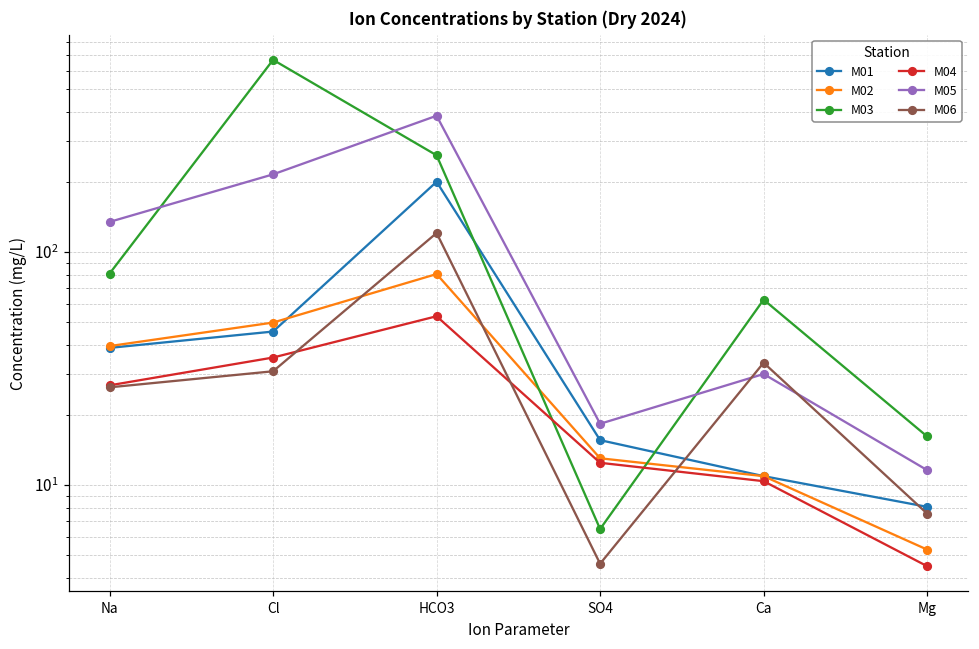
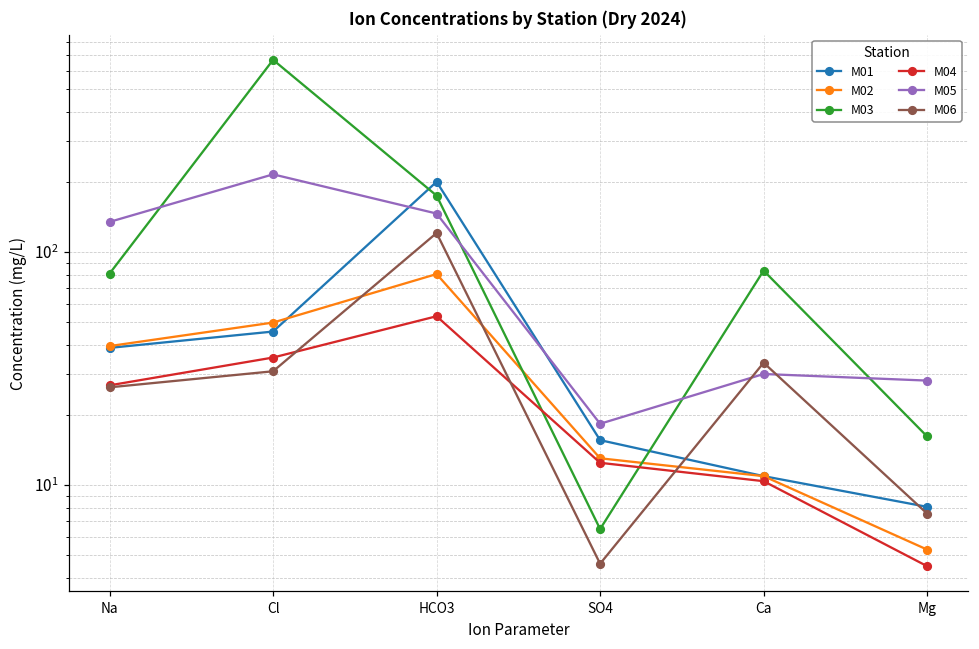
  {
    "M01": {
      "Cl": 46,
      "HCO3": 200,
      "SO4": 16,
      "Mg": 8
    },
    "M02": {
      "Cl": 50,
      "HCO3": 81,
      "SO4": 13,
      "Mg": 5.3
    },
    "M03": {
      "Na": 81,
      "Cl": 670,
-     "HCO3": 260,
+     "HCO3": 170,
      "SO4": 6.5,
-     "Ca": 63,
+     "Ca": 83,
      "Mg": 16
    },
    "M04": {
      "Cl": 35,
      "HCO3": 53,
      "SO4": 12,
      "Ca": 10,
      "Mg": 4.5
    },
    "M05": {
      "Na": 130,
      "Cl": 220,
-     "HCO3": 380,
+     "HCO3": 150,
      "SO4": 18,
      "Ca": 30,
-     "Mg": 12
+     "Mg": 28
    },
    "M06": {
      "Cl": 31,
      "HCO3": 120,
      "SO4": 4.6,
      "Ca": 34,
      "Mg": 7.6
    }
  }
